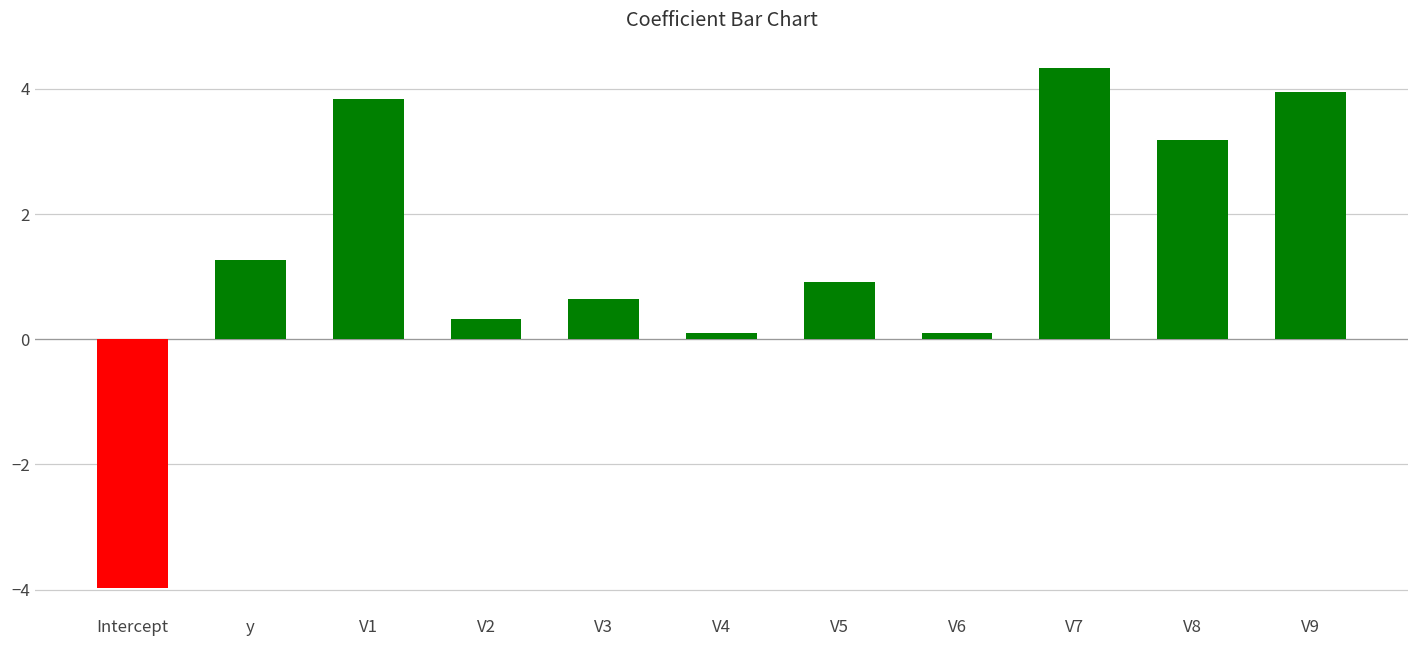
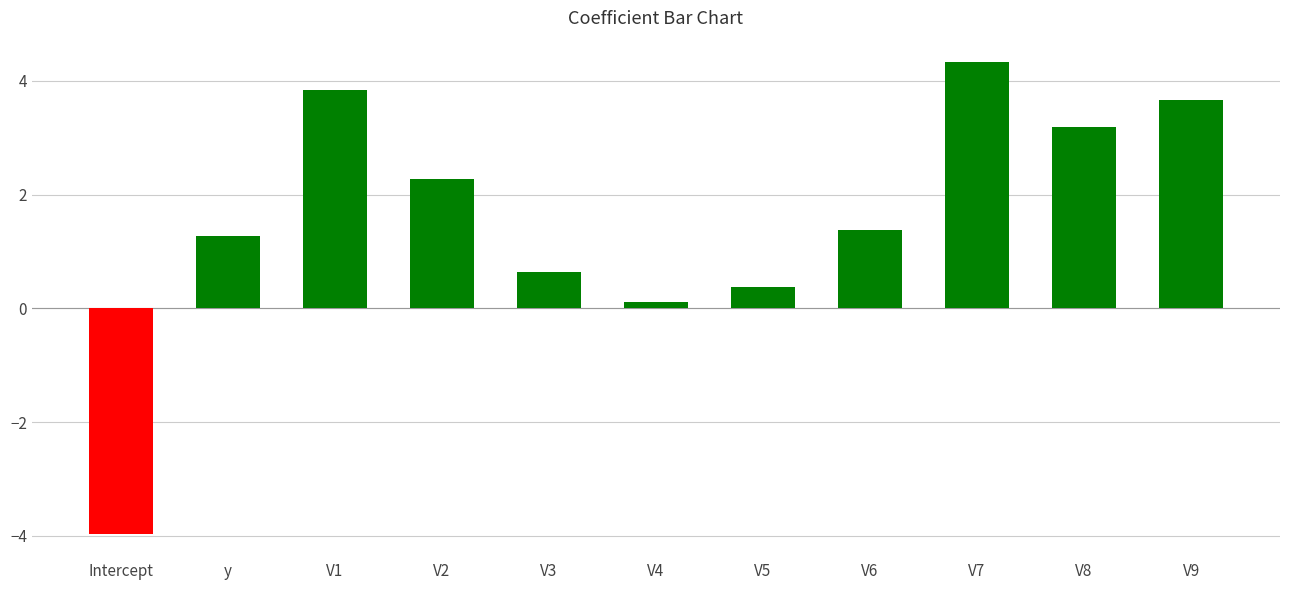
  {
    "Intercept": -4.0,
    "y": 1.3,
    "V1": 3.8,
-   "V2": 0.3,
+   "V2": 2.3,
    "V3": 0.6,
    "V4": 0.1,
-   "V5": 0.9,
-   "V6": 0.1,
+   "V5": 0.4,
+   "V6": 1.4,
    "V7": 4.3,
    "V8": 3.2,
-   "V9": 4.0
+   "V9": 3.7
  }
